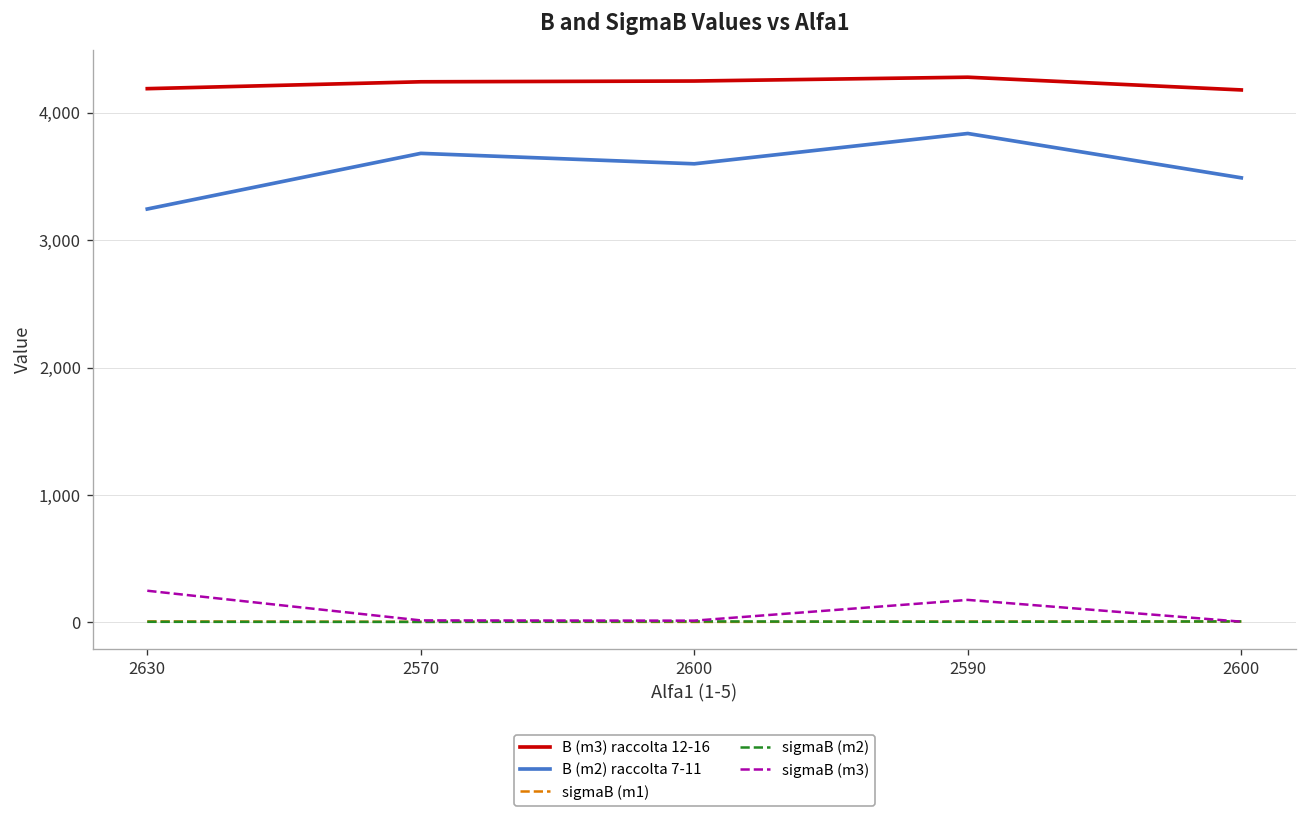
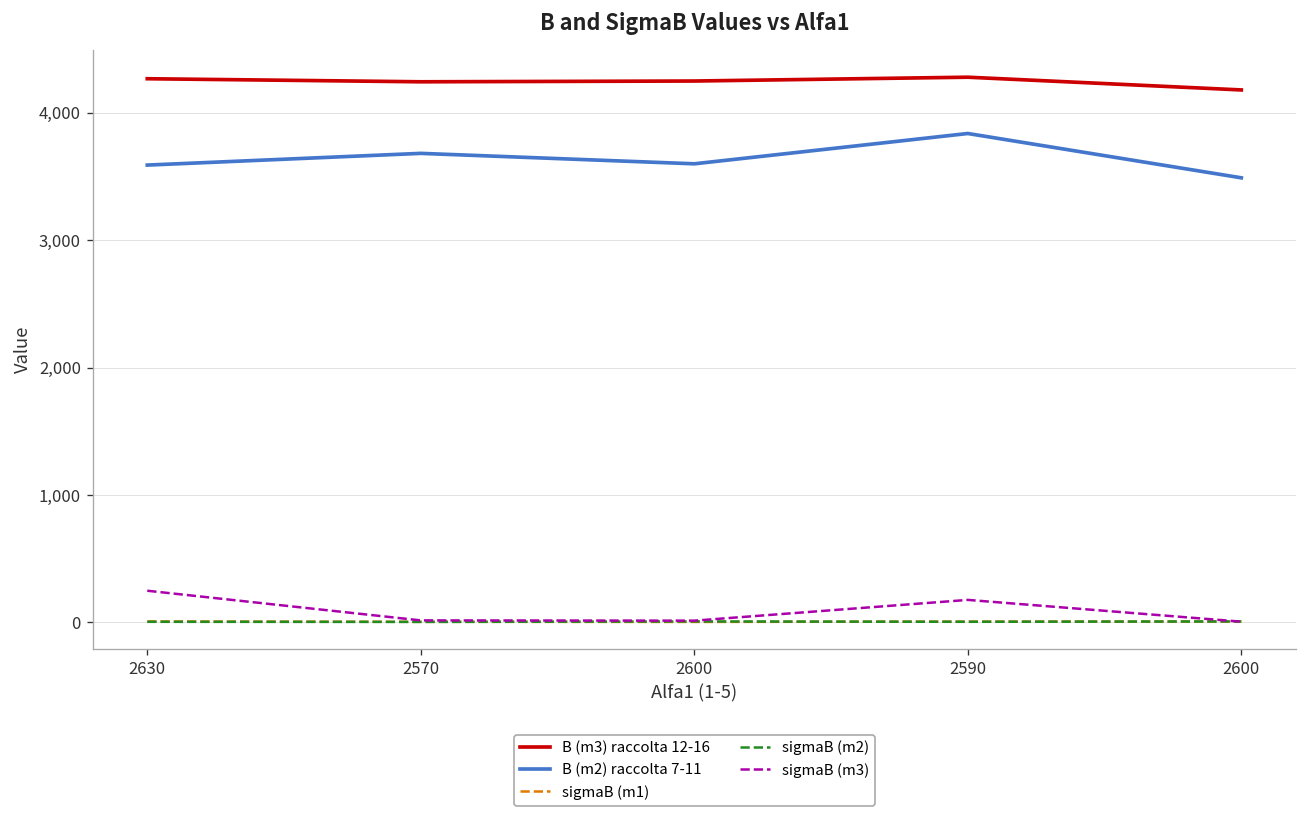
  {
    "B (m3) raccolta 12-16": {
-     "2630": "4,190",
+     "2630": "4,270",
      "2570": "4,240",
      "2590": "4,280"
    },
    "B (m2) raccolta 7-11": {
-     "2630": "3,250",
+     "2630": "3,590",
      "2570": "3,680",
      "2590": "3,840"
    },
    "sigmaB (m3)": {
      "2630": "250",
      "2590": "180"
    }
  }
